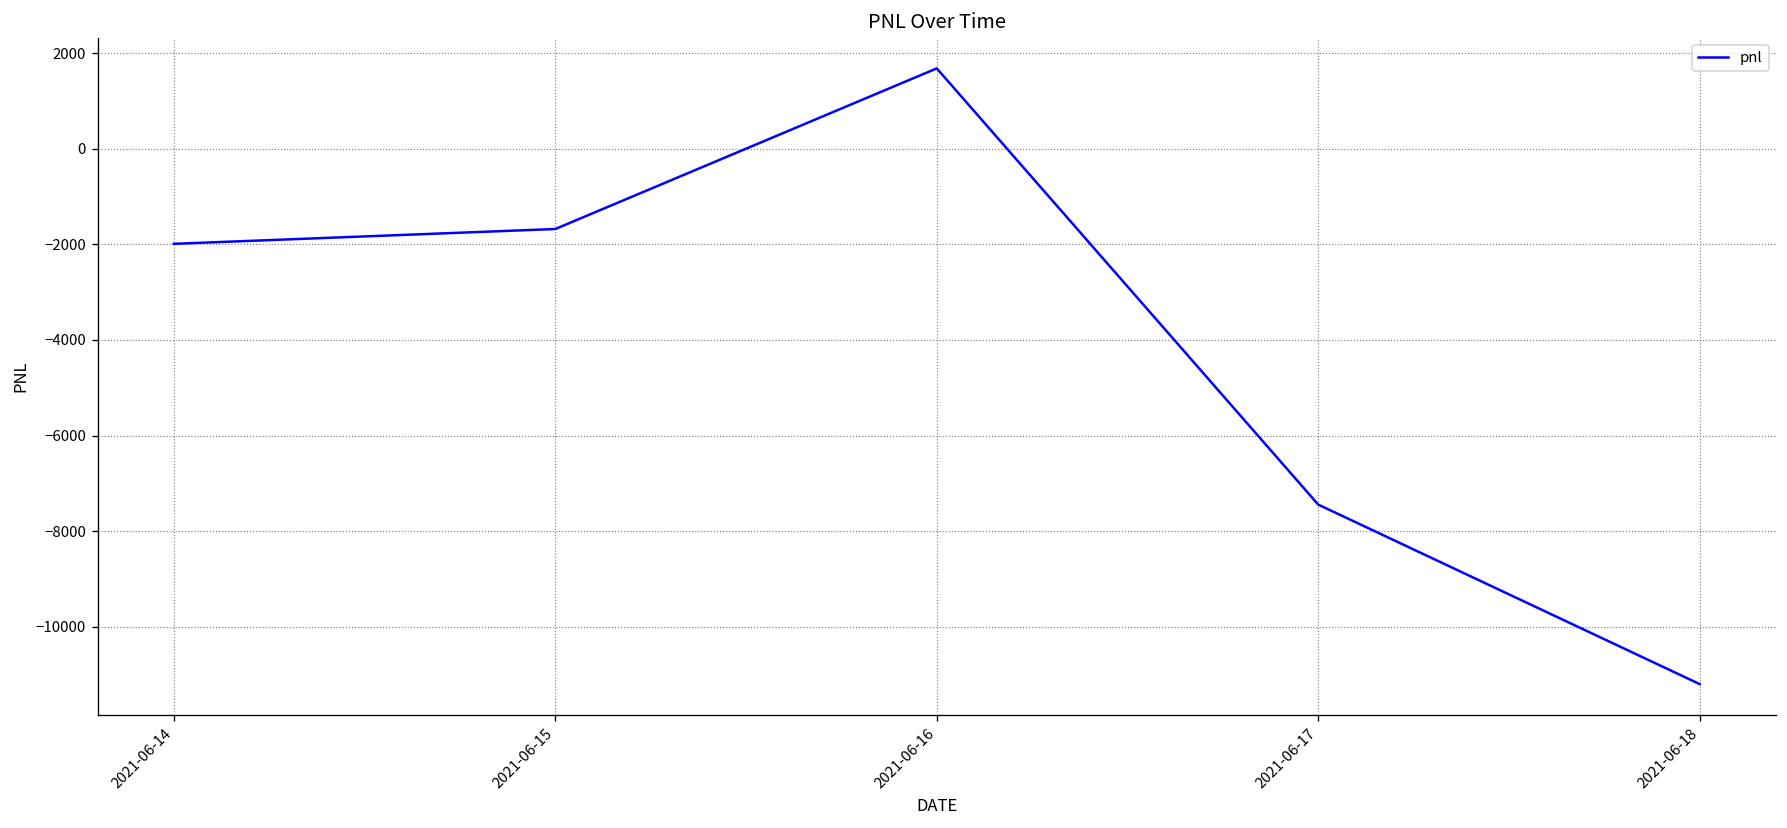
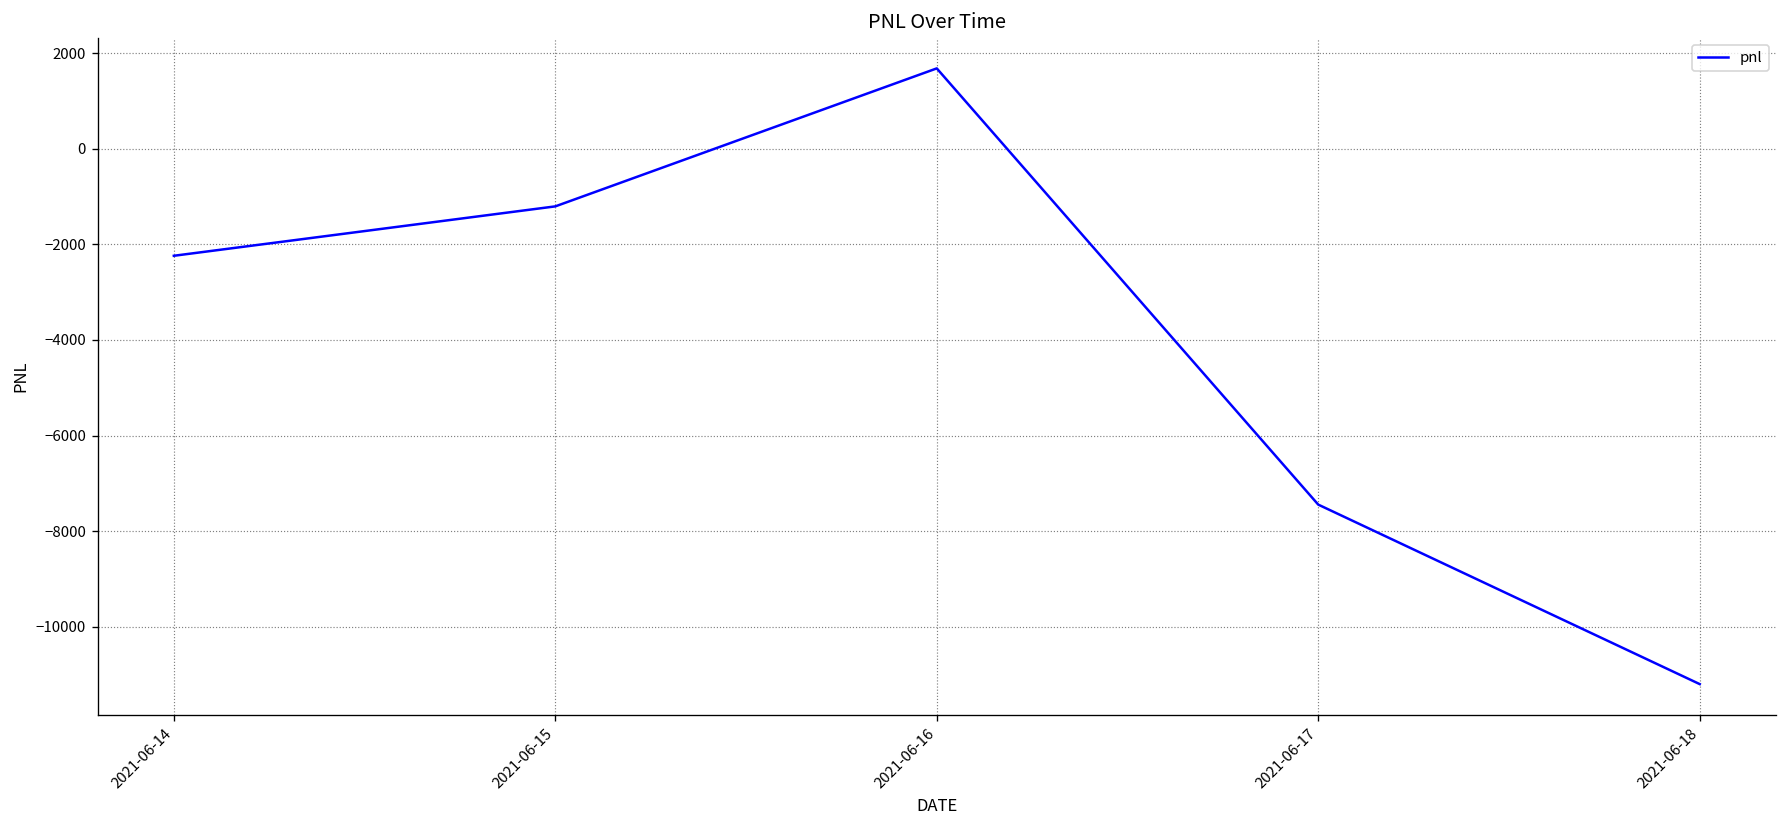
  {
-   "2021-06-14": -2000,
-   "2021-06-15": -1700,
+   "2021-06-14": -2200,
+   "2021-06-15": -1200,
    "2021-06-16": 1700,
    "2021-06-17": -7400,
    "2021-06-18": -11200
  }
